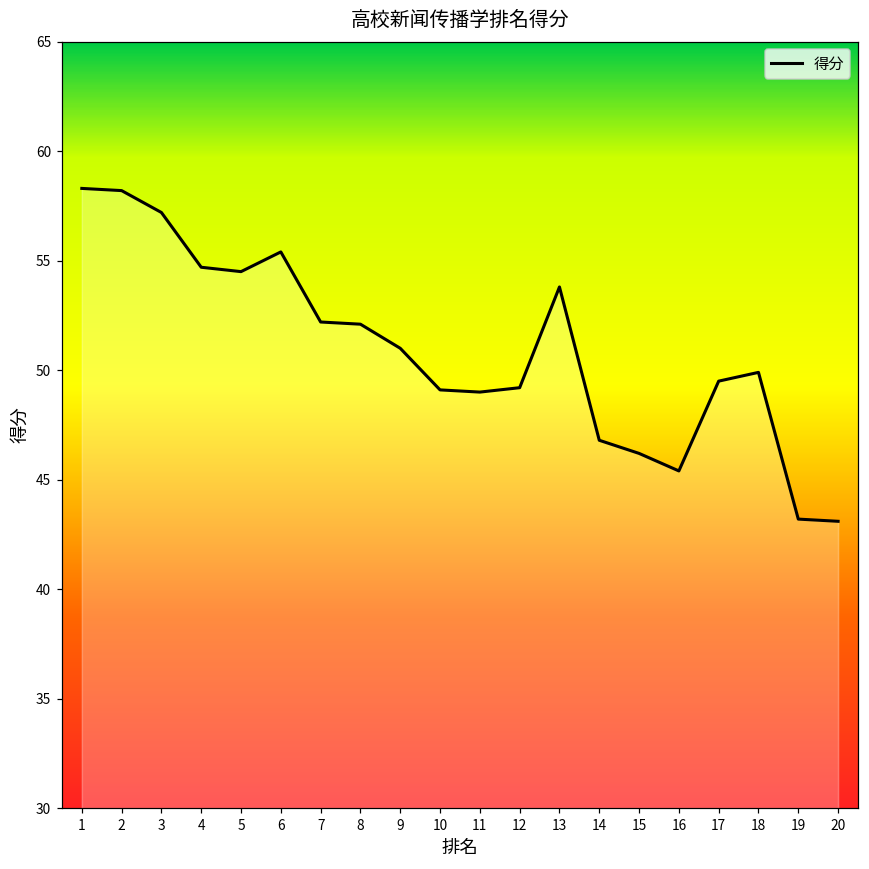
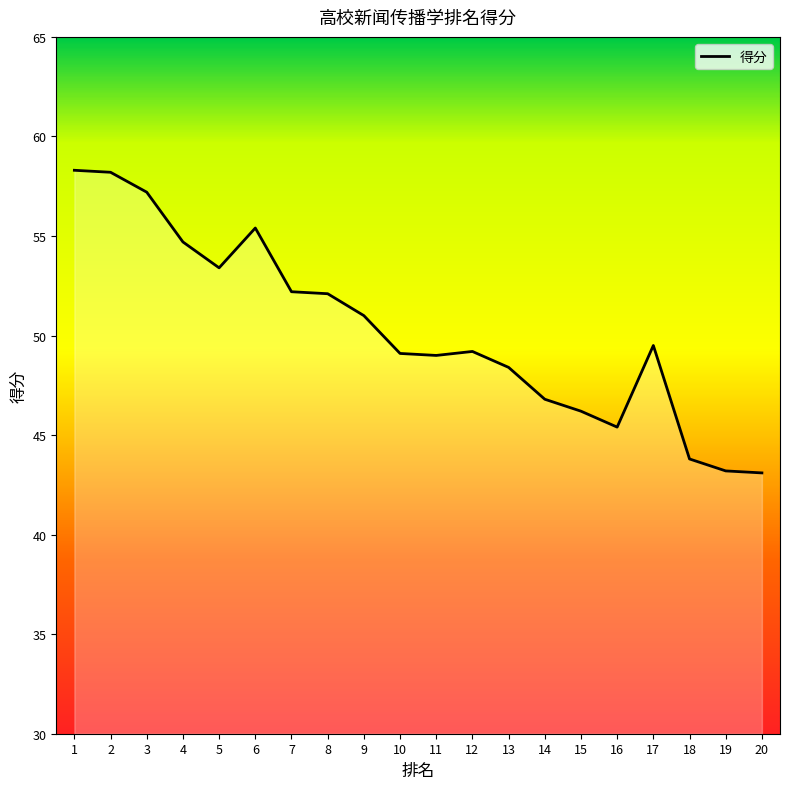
  {
    "1": 58.3,
    "2": 58.2,
    "3": 57.2,
    "4": 54.7,
-   "5": 54.5,
+   "5": 53.4,
    "6": 55.4,
    "7": 52.2,
    "8": 52.1,
    "9": 51.0,
    "10": 49.1,
    "11": 49.0,
    "12": 49.2,
-   "13": 53.8,
+   "13": 48.4,
    "14": 46.8,
    "15": 46.2,
    "16": 45.4,
    "17": 49.5,
-   "18": 49.9,
+   "18": 43.8,
    "19": 43.2,
    "20": 43.1
  }
